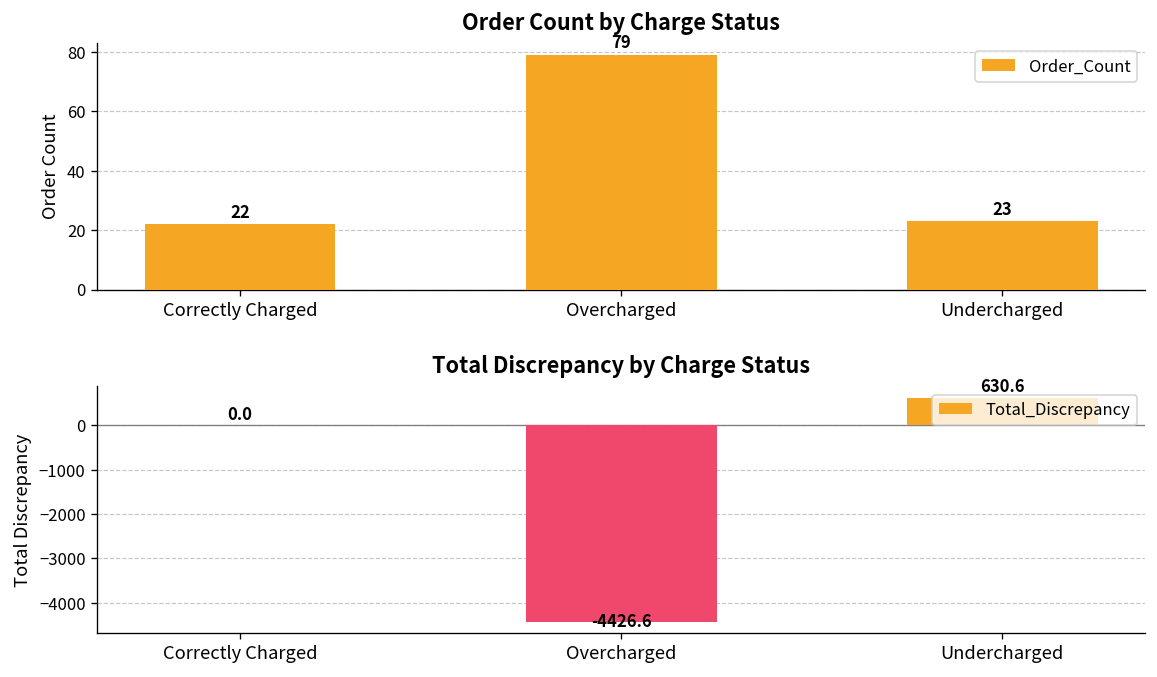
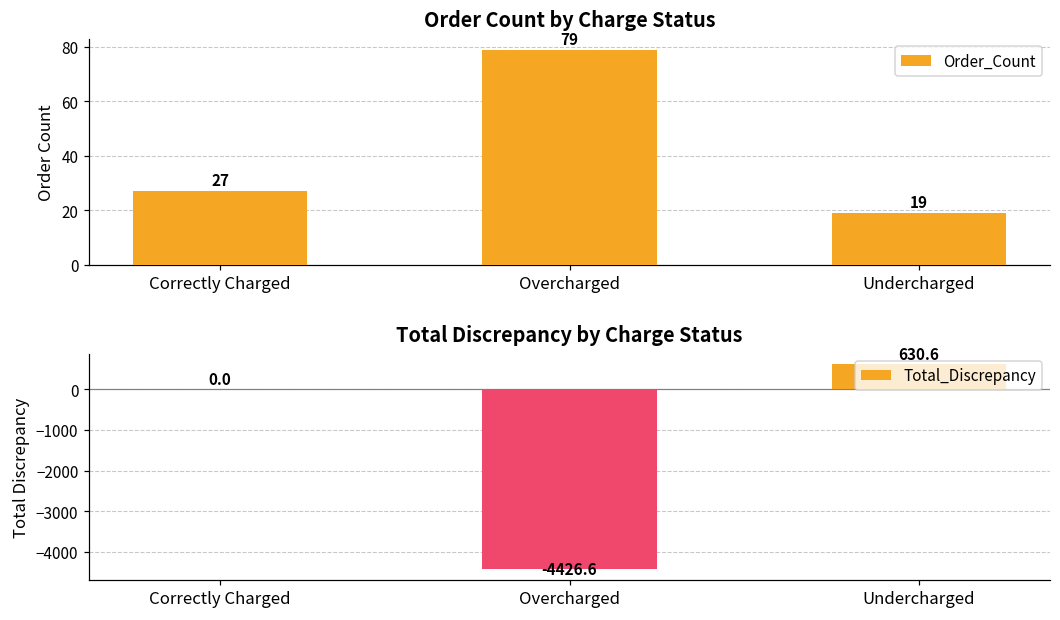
  {
    "Order Count by Charge Status": {
-     "Correctly Charged": 22,
+     "Correctly Charged": 27,
      "Overcharged": 79,
-     "Undercharged": 23
+     "Undercharged": 19
    },
    "Total Discrepancy by Charge Status": {
      "Correctly Charged": 0.0,
      "Overcharged": -4426.6
    }
  }
